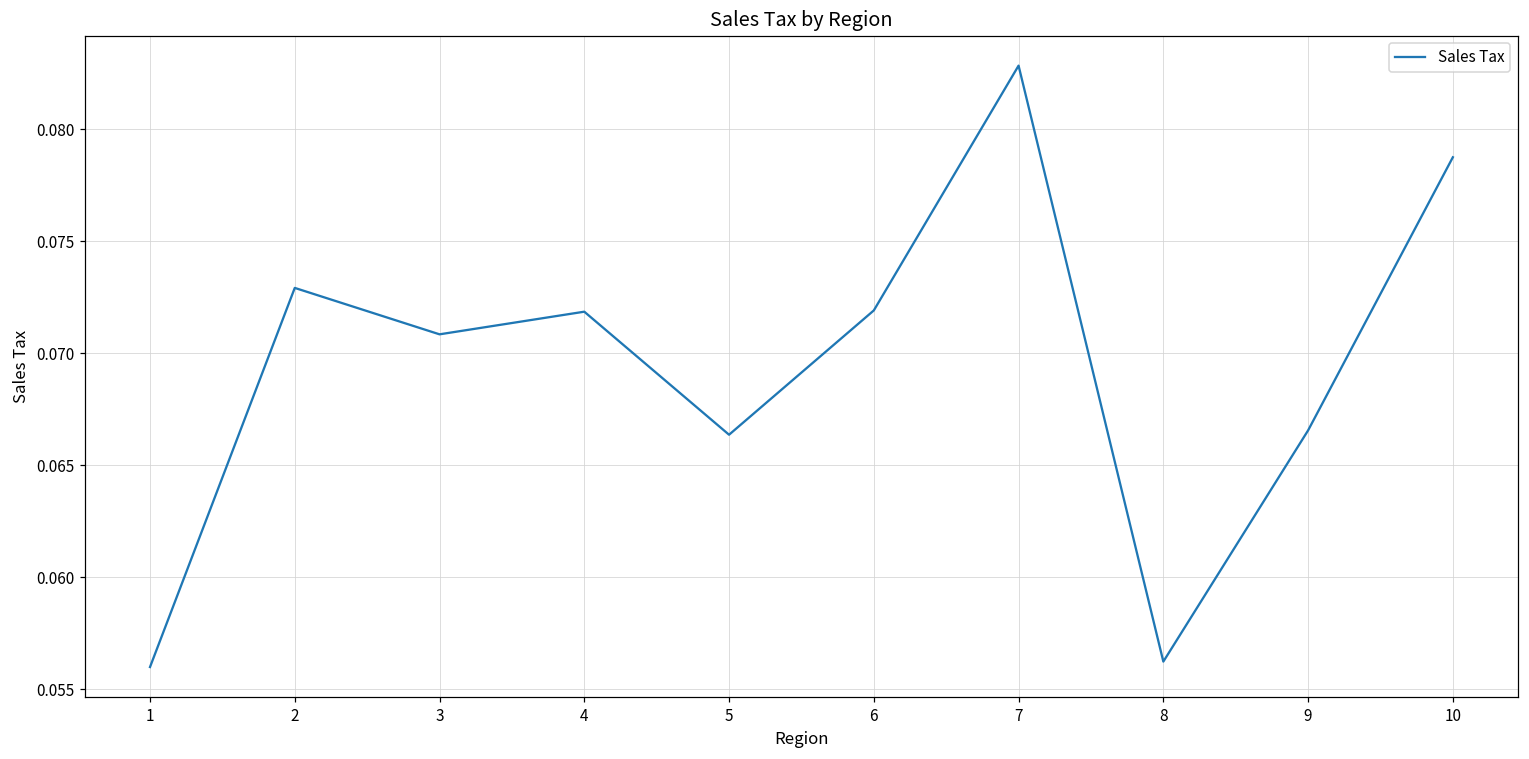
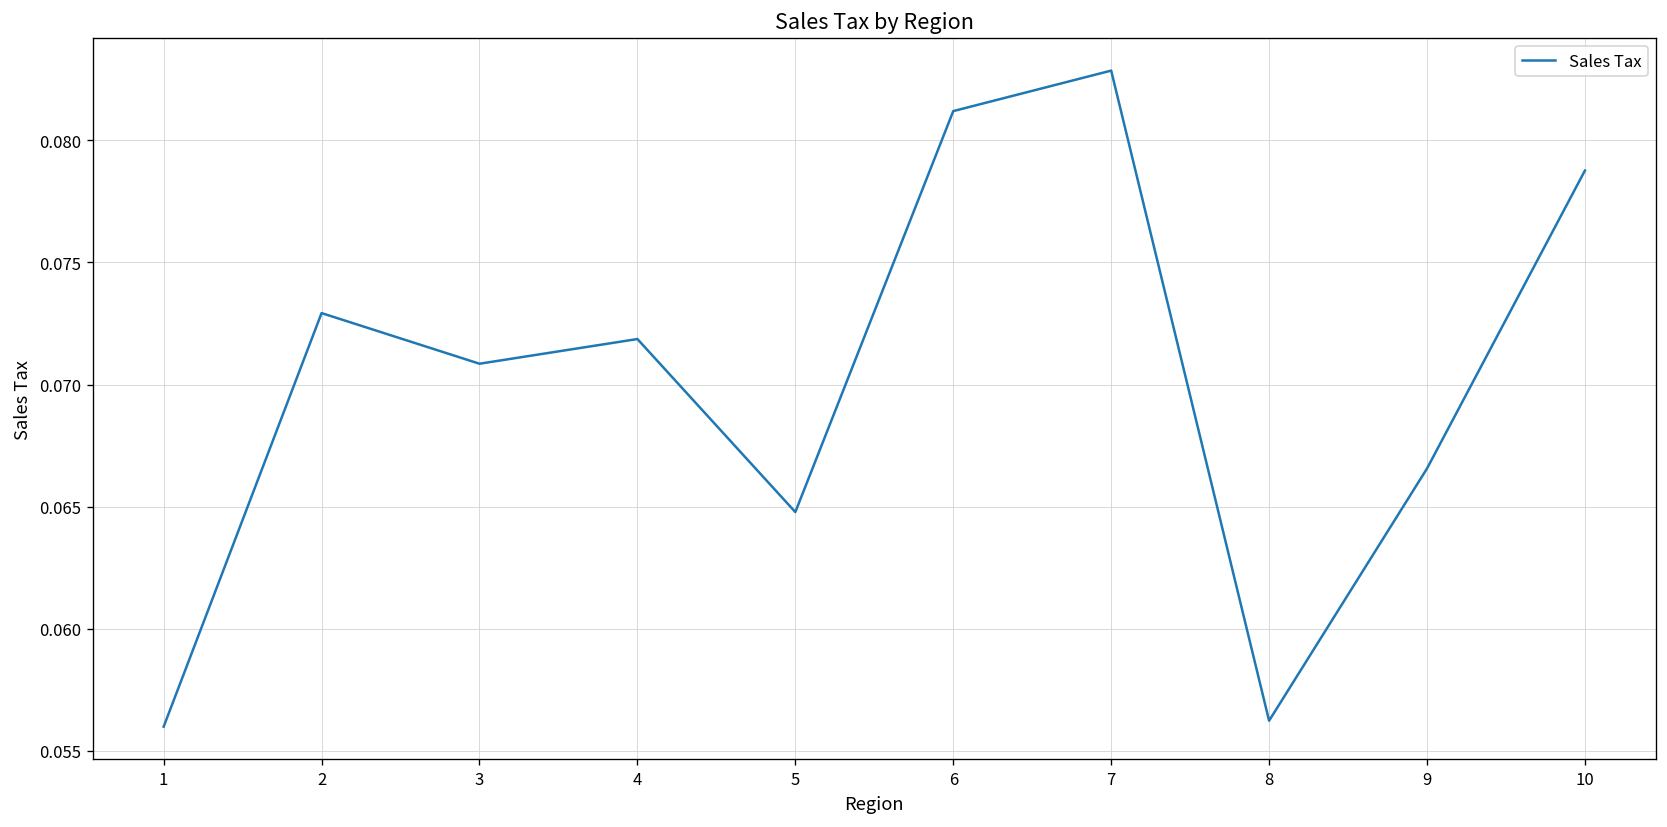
  {
    "1": 0.0560,
    "2": 0.0729,
    "3": 0.0709,
    "4": 0.0719,
-   "5": 0.0664,
-   "6": 0.0719,
+   "5": 0.0648,
+   "6": 0.0812,
    "7": 0.0829,
    "8": 0.0562,
    "9": 0.0666,
    "10": 0.0788
  }
